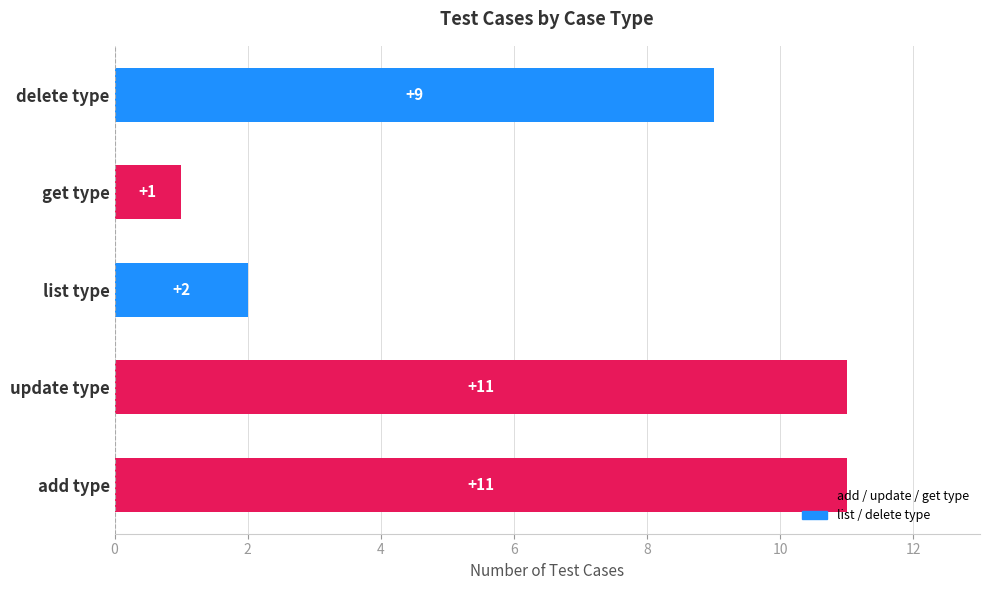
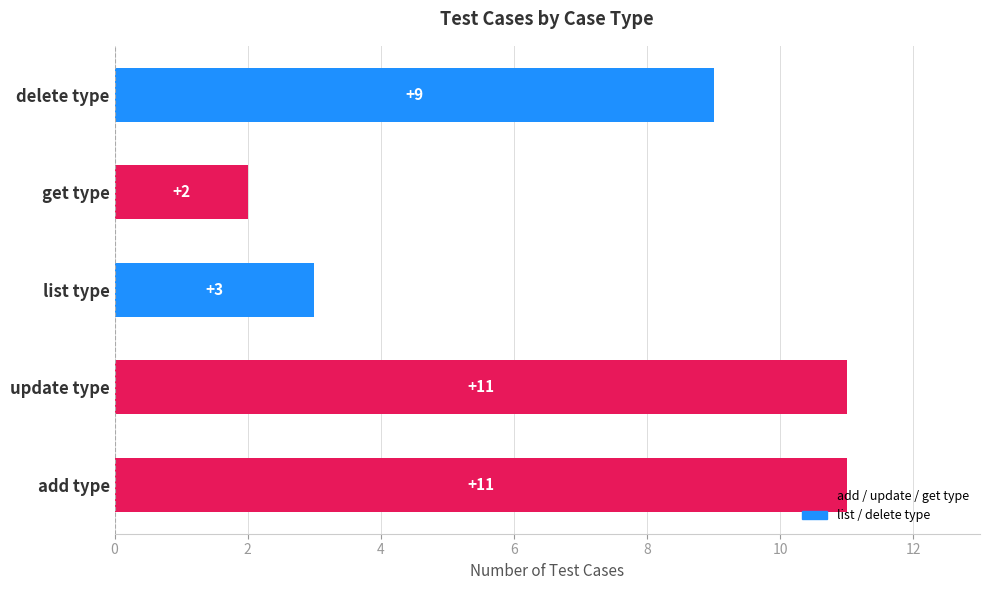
  {
    "delete type": "+9",
-   "get type": "+1",
-   "list type": "+2",
+   "get type": "+2",
+   "list type": "+3",
    "update type": "+11",
    "add type": "+11"
  }
